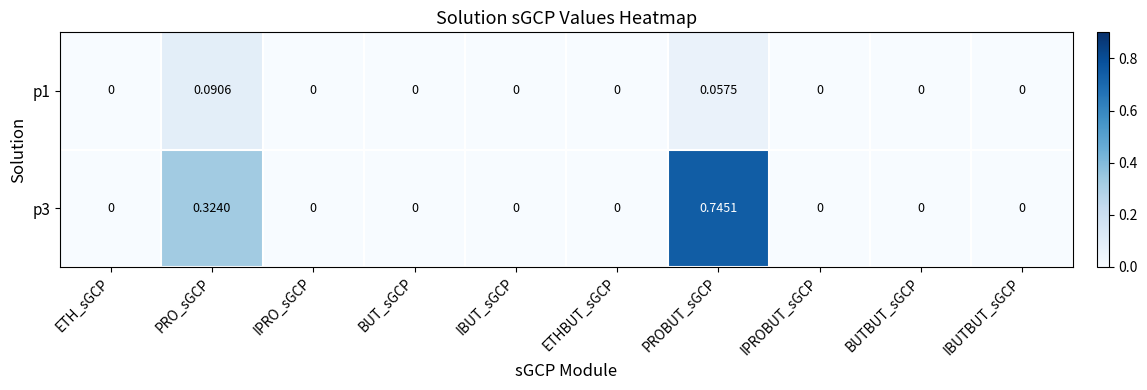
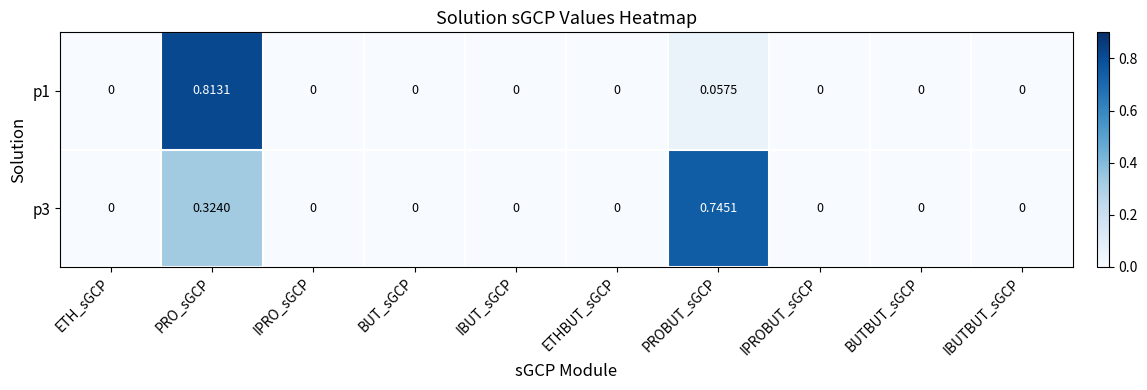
  {
    "p1": {
      "ETH_sGCP": 0,
-     "PRO_sGCP": 0.0906,
+     "PRO_sGCP": 0.8131,
      "IPRO_sGCP": 0,
      "BUT_sGCP": 0,
      "IBUT_sGCP": 0,
      "ETHBUT_sGCP": 0,
      "PROBUT_sGCP": 0.0575,
      "IPROBUT_sGCP": 0,
      "BUTBUT_sGCP": 0,
      "IBUTBUT_sGCP": 0
    },
    "p3": {
      "ETH_sGCP": 0,
      "PRO_sGCP": 0.3240,
      "IPRO_sGCP": 0,
      "BUT_sGCP": 0,
      "IBUT_sGCP": 0,
      "ETHBUT_sGCP": 0,
      "PROBUT_sGCP": 0.7451,
      "IPROBUT_sGCP": 0,
      "BUTBUT_sGCP": 0,
      "IBUTBUT_sGCP": 0
    }
  }
